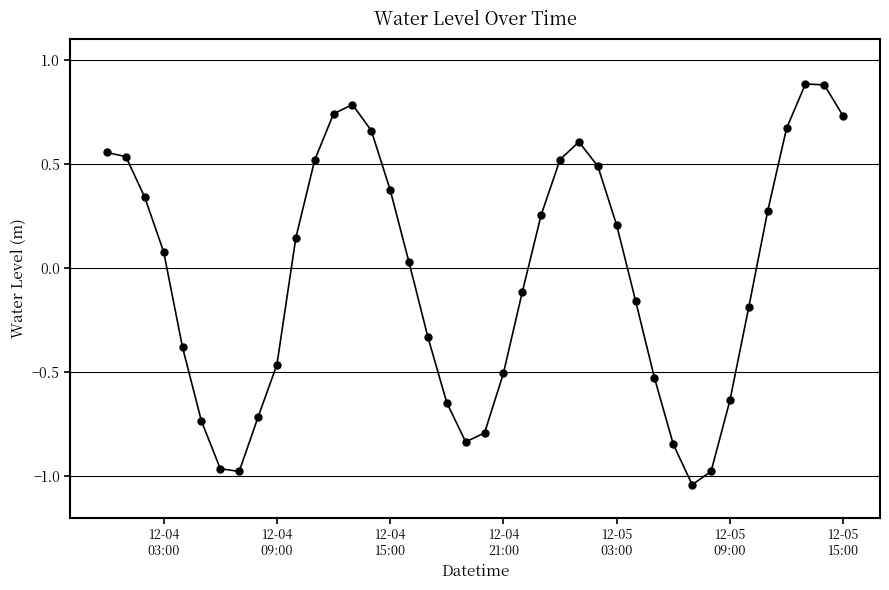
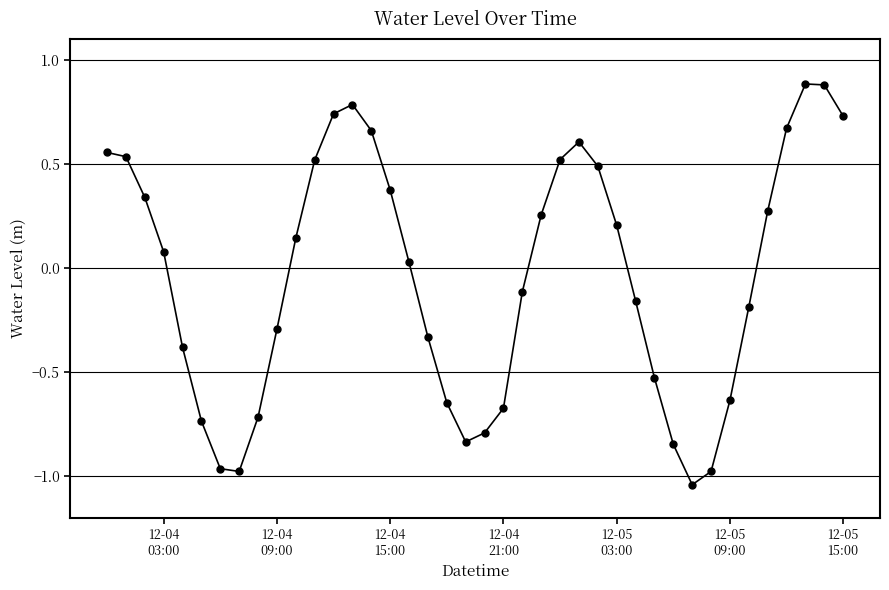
  {
    "12-04 03:00": 0.08,
-   "12-04 09:00": -0.46,
+   "12-04 09:00": -0.29,
    "12-04 15:00": 0.37,
-   "12-04 21:00": -0.51,
+   "12-04 21:00": -0.67,
    "12-05 03:00": 0.21,
    "12-05 09:00": -0.64,
    "12-05 15:00": 0.73
  }
